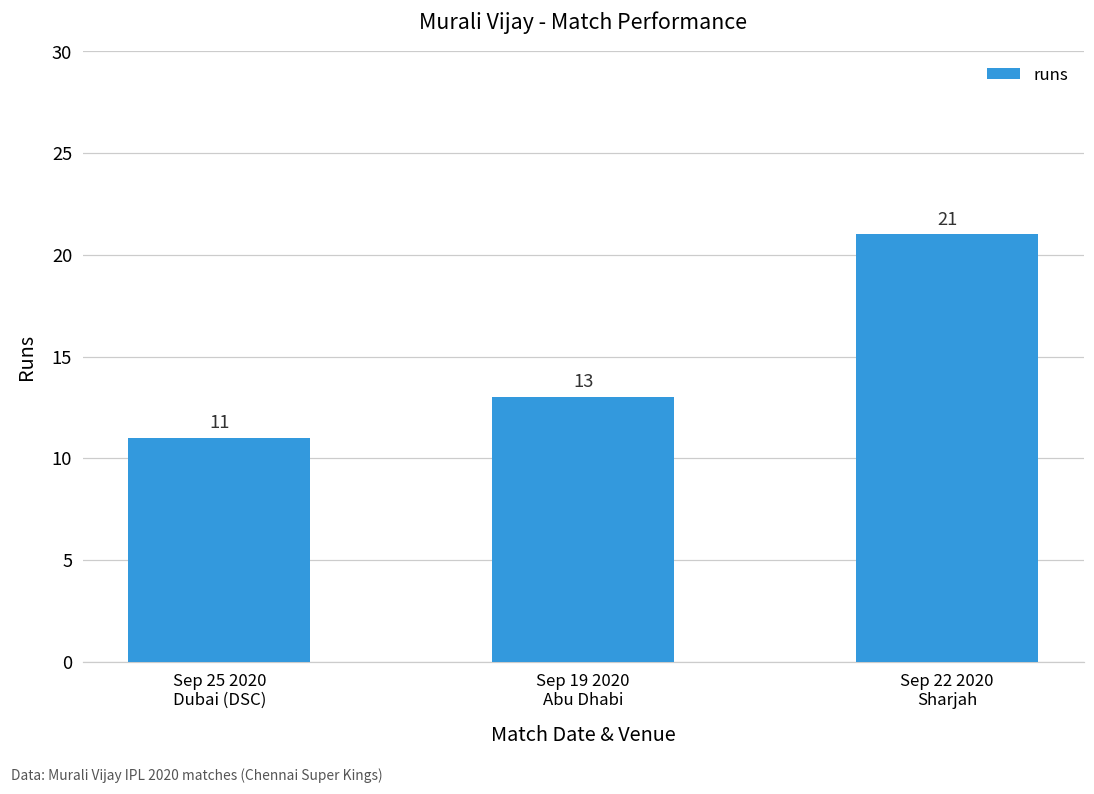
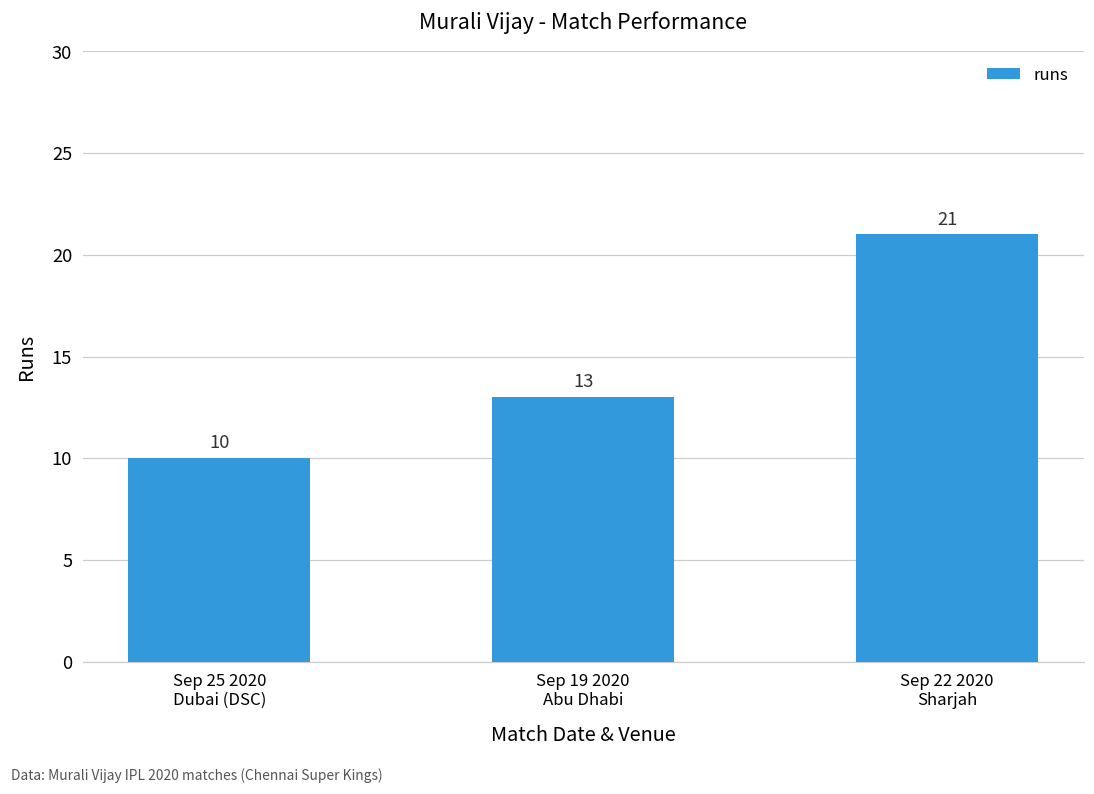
  {
-   "Sep 25 2020 Dubai (DSC)": 11,
+   "Sep 25 2020 Dubai (DSC)": 10,
    "Sep 19 2020 Abu Dhabi": 13,
    "Sep 22 2020 Sharjah": 21
  }
